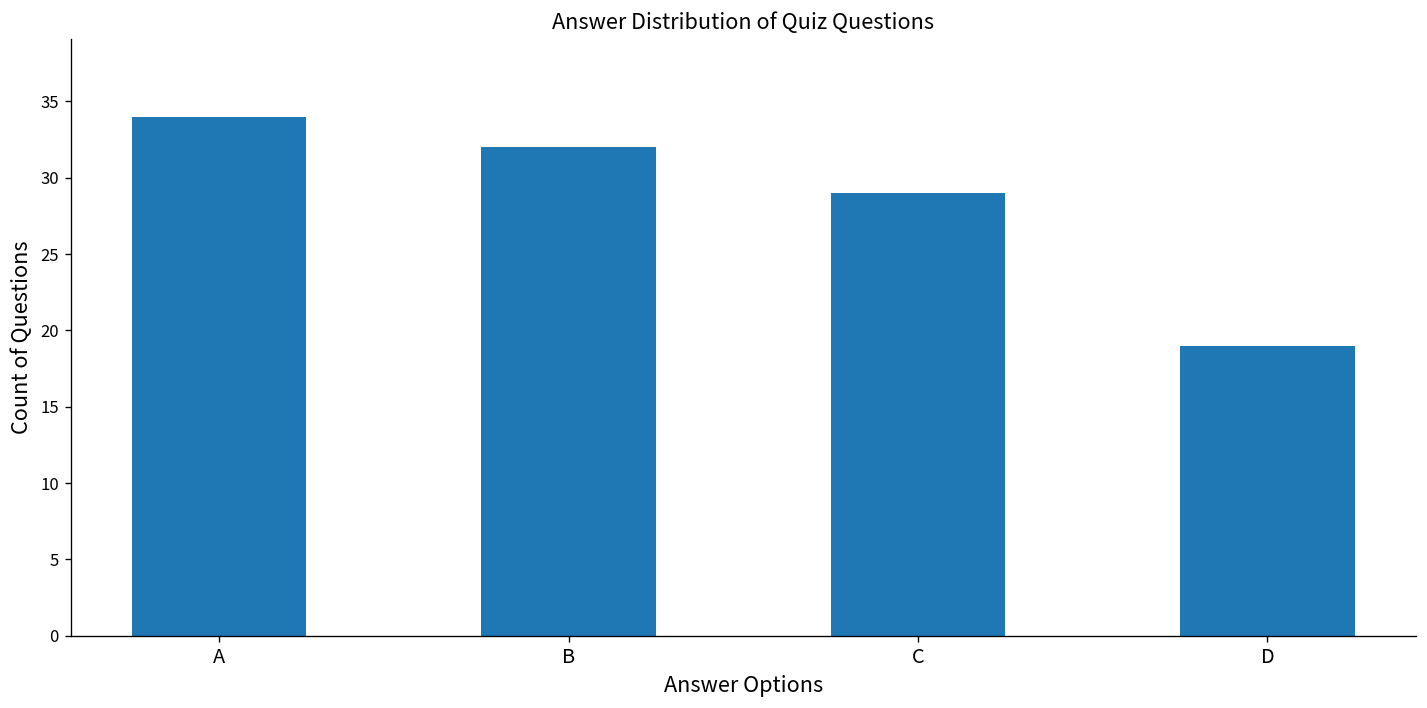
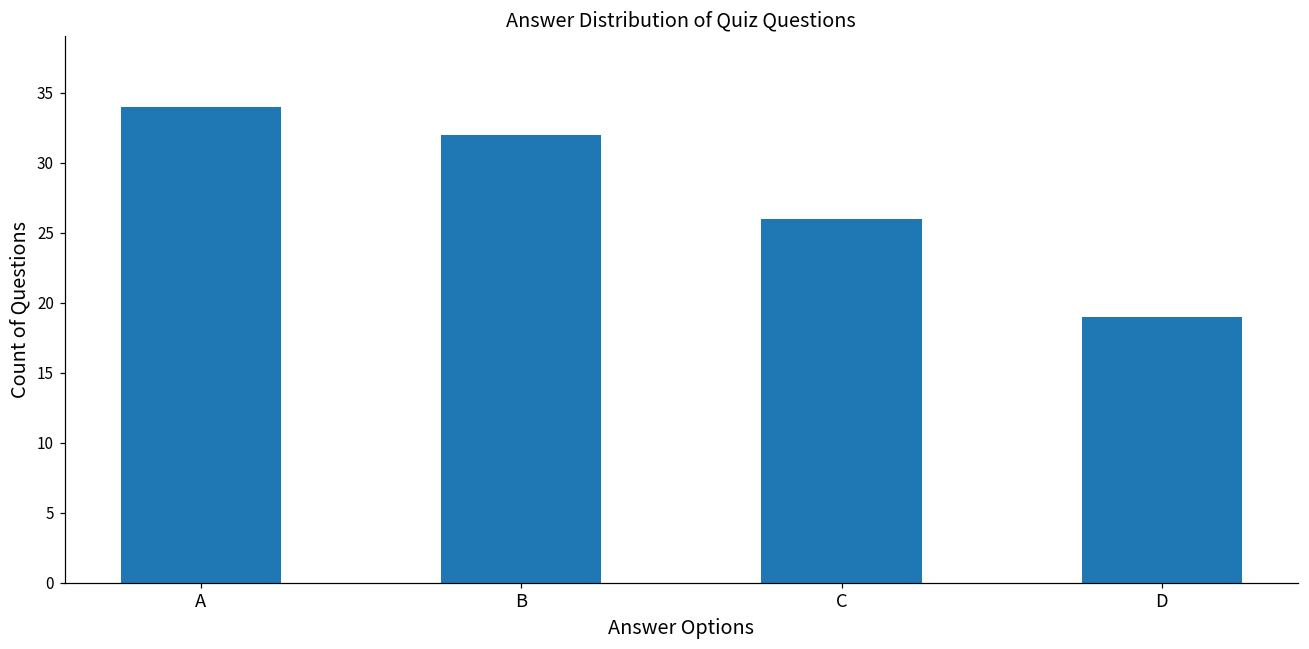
  {
    "A": 34,
    "B": 32,
-   "C": 29,
+   "C": 26,
    "D": 19
  }
